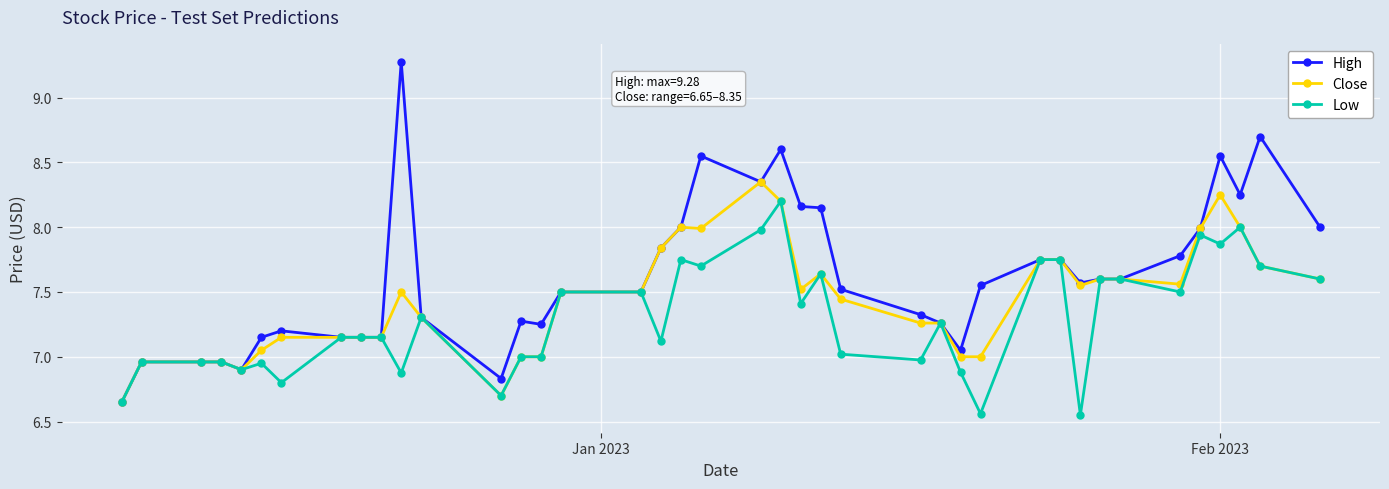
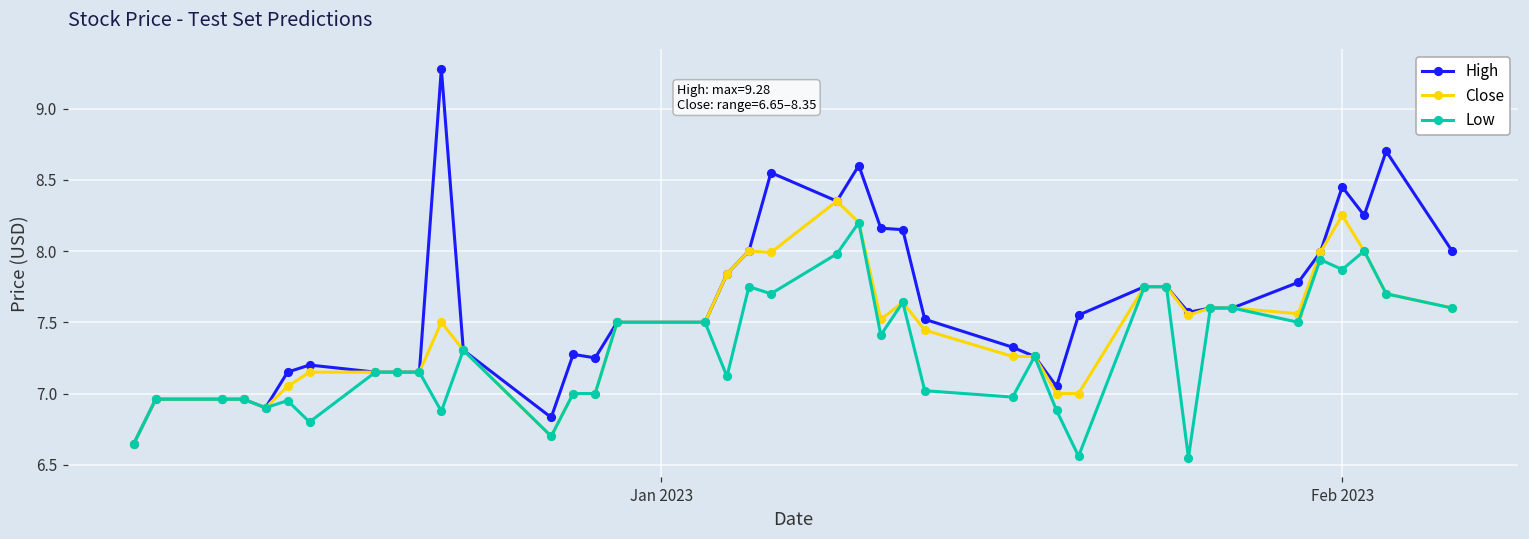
  {
    "High": {
-     "Feb 2023": 8.55
+     "Feb 2023": 8.45
    },
    "Close": {
      "Feb 2023": 8.25
    },
    "Low": {
      "Feb 2023": 7.87
    }
  }
